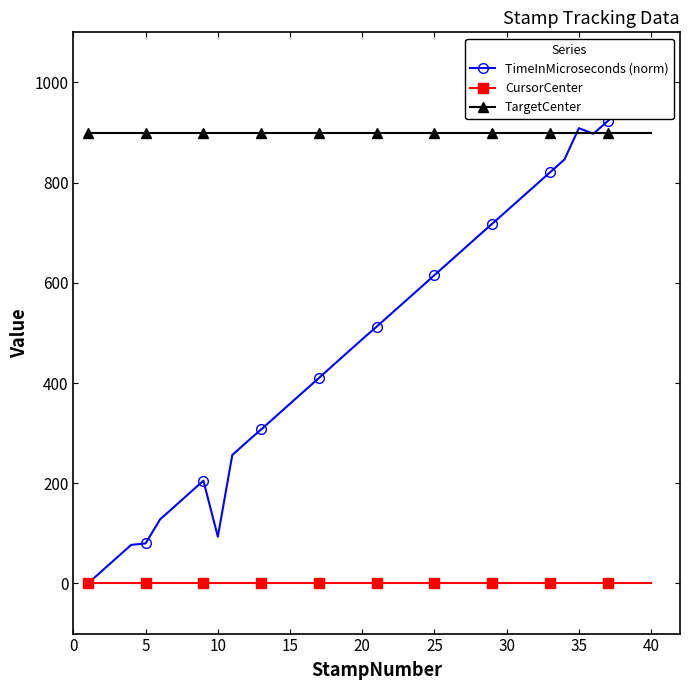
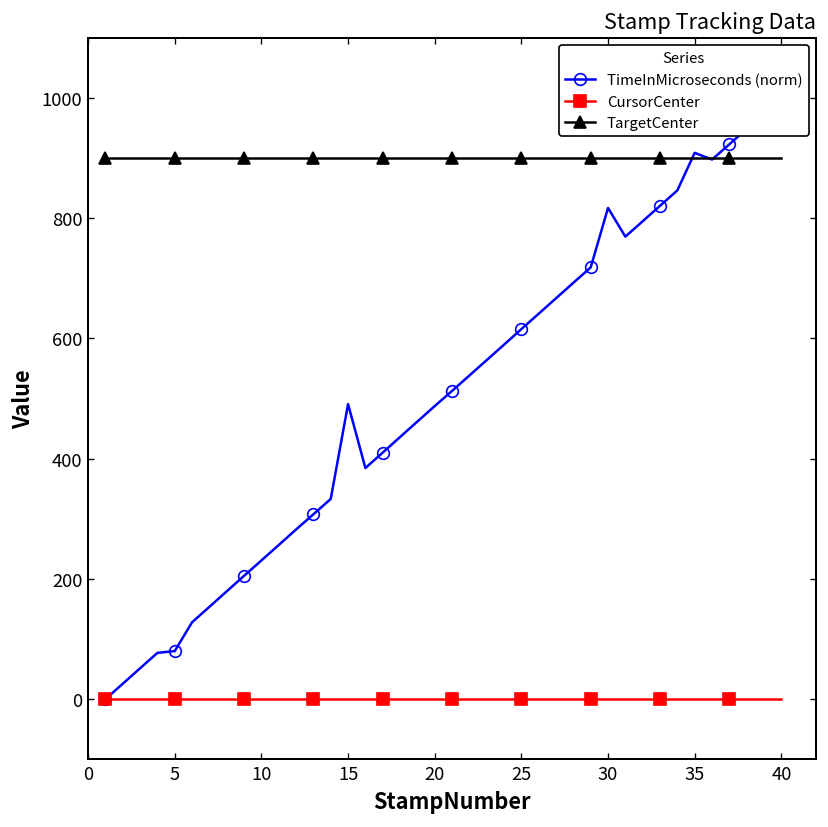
  {
    "TimeInMicroseconds (norm)": {
      "5": 80,
-     "10": 90,
-     "15": 360,
+     "10": 230,
+     "15": 490,
      "20": 490,
      "25": 620,
-     "30": 740,
+     "30": 820,
      "35": 910
    },
    "CursorCenter": {
      "5": 0,
      "10": 0,
      "15": 0,
      "20": 0,
      "25": 0,
      "30": 0,
      "35": 0,
      "40": 0
    },
    "TargetCenter": {
      "5": 900,
      "10": 900,
      "15": 900,
      "20": 900,
      "25": 900,
      "30": 900,
      "35": 900,
      "40": 900
    }
  }
